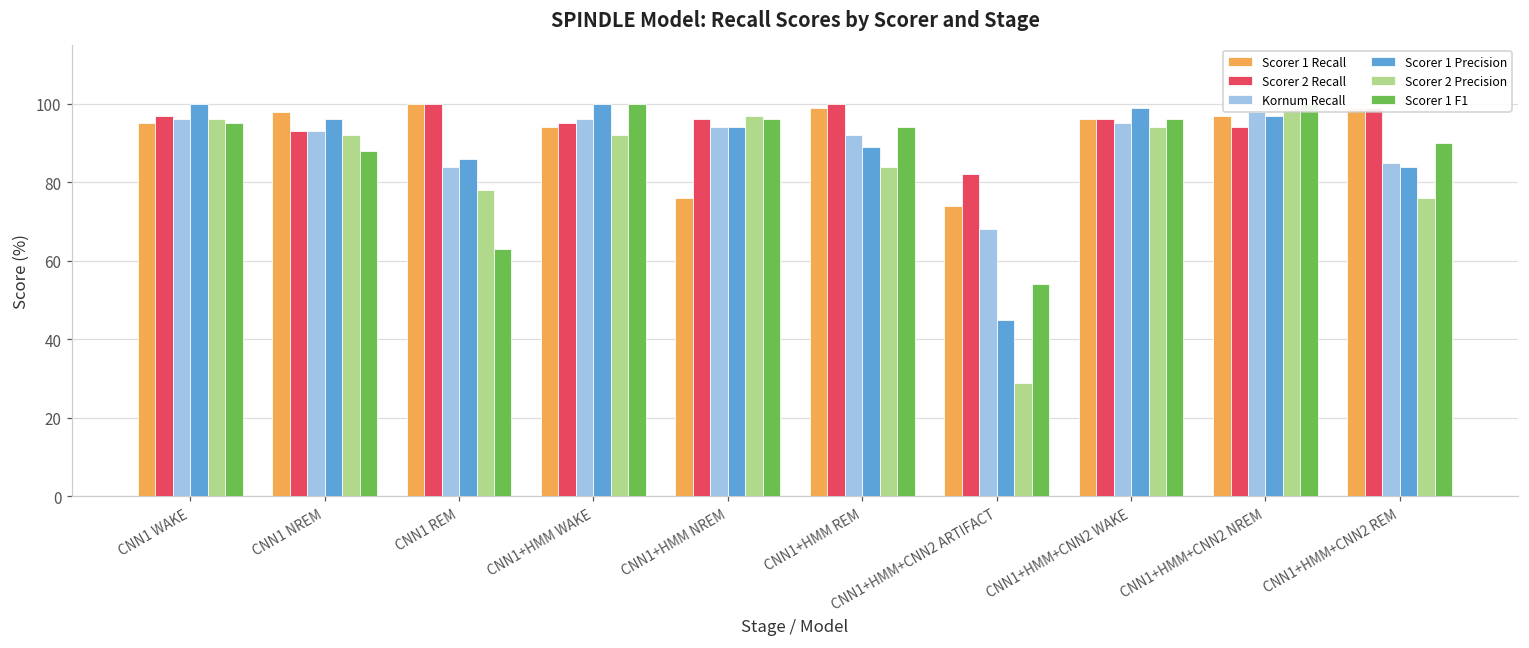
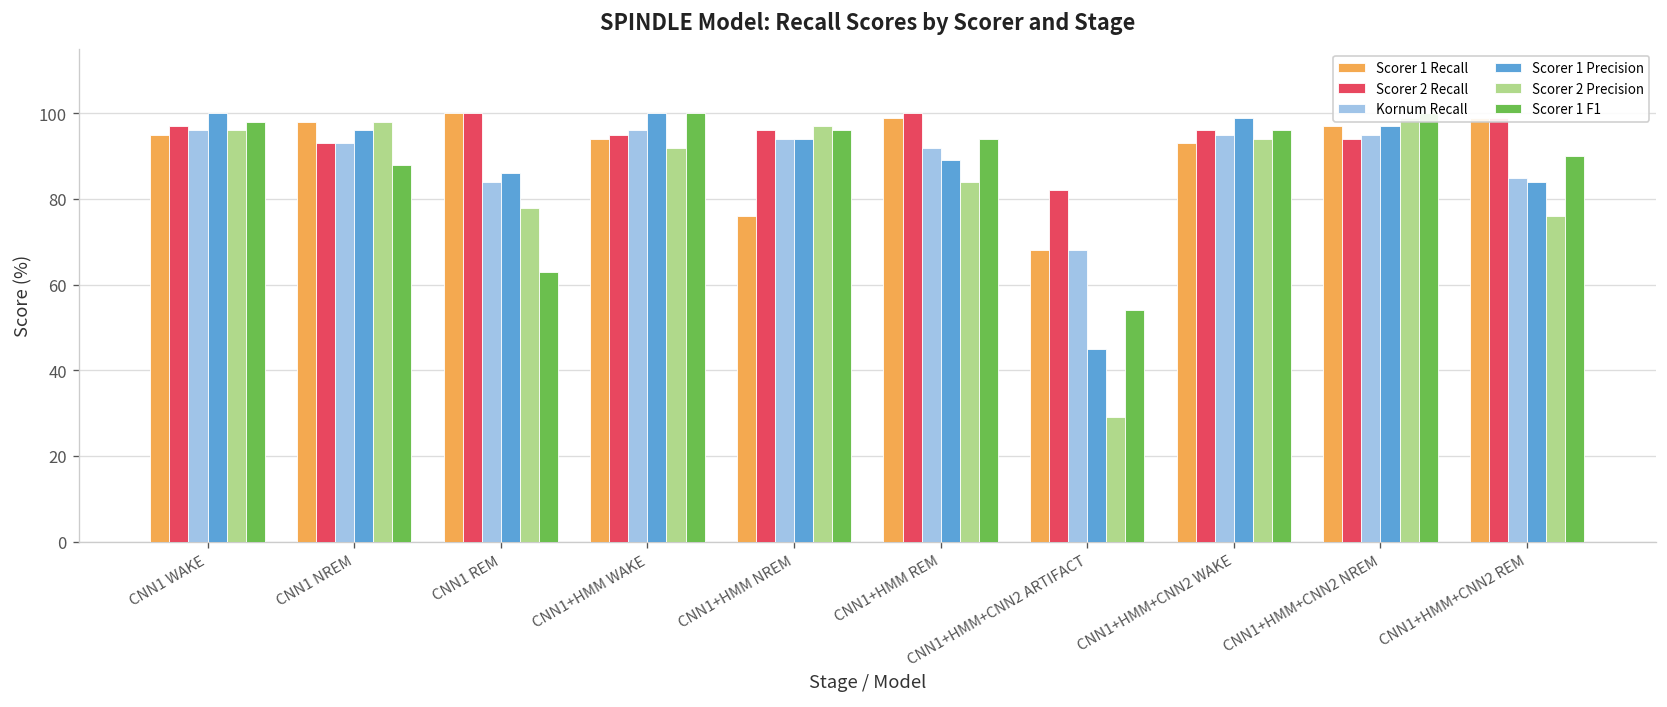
  {
    "Scorer 1 Recall": {
      "CNN1 WAKE": 95,
      "CNN1 NREM": 98,
      "CNN1 REM": 100,
      "CNN1+HMM WAKE": 94,
      "CNN1+HMM NREM": 76,
      "CNN1+HMM REM": 99,
-     "CNN1+HMM+CNN2 ARTIFACT": 74,
-     "CNN1+HMM+CNN2 WAKE": 96,
+     "CNN1+HMM+CNN2 ARTIFACT": 68,
+     "CNN1+HMM+CNN2 WAKE": 93,
      "CNN1+HMM+CNN2 NREM": 97,
      "CNN1+HMM+CNN2 REM": 99
    },
    "Scorer 2 Recall": {
      "CNN1 WAKE": 97,
      "CNN1 NREM": 93,
      "CNN1 REM": 100,
      "CNN1+HMM WAKE": 95,
      "CNN1+HMM NREM": 96,
      "CNN1+HMM REM": 100,
      "CNN1+HMM+CNN2 ARTIFACT": 82,
      "CNN1+HMM+CNN2 WAKE": 96,
      "CNN1+HMM+CNN2 NREM": 94,
      "CNN1+HMM+CNN2 REM": 99
    },
    "Kornum Recall": {
      "CNN1 WAKE": 96,
      "CNN1 NREM": 93,
      "CNN1 REM": 84,
      "CNN1+HMM WAKE": 96,
      "CNN1+HMM NREM": 94,
      "CNN1+HMM REM": 92,
      "CNN1+HMM+CNN2 ARTIFACT": 68,
      "CNN1+HMM+CNN2 WAKE": 95,
-     "CNN1+HMM+CNN2 NREM": 98,
+     "CNN1+HMM+CNN2 NREM": 95,
      "CNN1+HMM+CNN2 REM": 85
    },
    "Scorer 1 Precision": {
      "CNN1 WAKE": 100,
      "CNN1 NREM": 96,
      "CNN1 REM": 86,
      "CNN1+HMM WAKE": 100,
      "CNN1+HMM NREM": 94,
      "CNN1+HMM REM": 89,
      "CNN1+HMM+CNN2 ARTIFACT": 45,
      "CNN1+HMM+CNN2 WAKE": 99,
      "CNN1+HMM+CNN2 NREM": 97,
      "CNN1+HMM+CNN2 REM": 84
    },
    "Scorer 2 Precision": {
      "CNN1 WAKE": 96,
-     "CNN1 NREM": 92,
+     "CNN1 NREM": 98,
      "CNN1 REM": 78,
      "CNN1+HMM WAKE": 92,
      "CNN1+HMM NREM": 97,
      "CNN1+HMM REM": 84,
      "CNN1+HMM+CNN2 ARTIFACT": 29,
      "CNN1+HMM+CNN2 WAKE": 94,
      "CNN1+HMM+CNN2 NREM": 99,
      "CNN1+HMM+CNN2 REM": 76
    },
    "Scorer 1 F1": {
-     "CNN1 WAKE": 95,
+     "CNN1 WAKE": 98,
      "CNN1 NREM": 88,
      "CNN1 REM": 63,
      "CNN1+HMM WAKE": 100,
      "CNN1+HMM NREM": 96,
      "CNN1+HMM REM": 94,
      "CNN1+HMM+CNN2 ARTIFACT": 54,
      "CNN1+HMM+CNN2 WAKE": 96,
      "CNN1+HMM+CNN2 REM": 90
    }
  }
